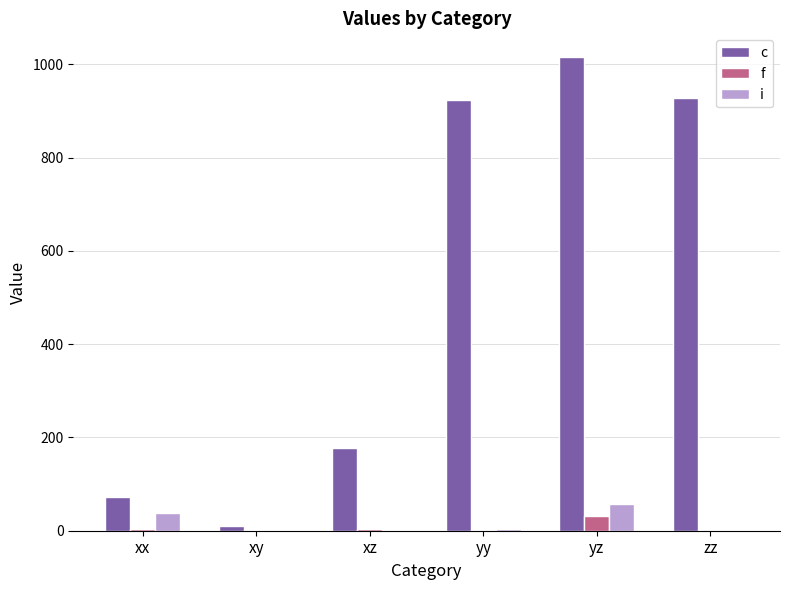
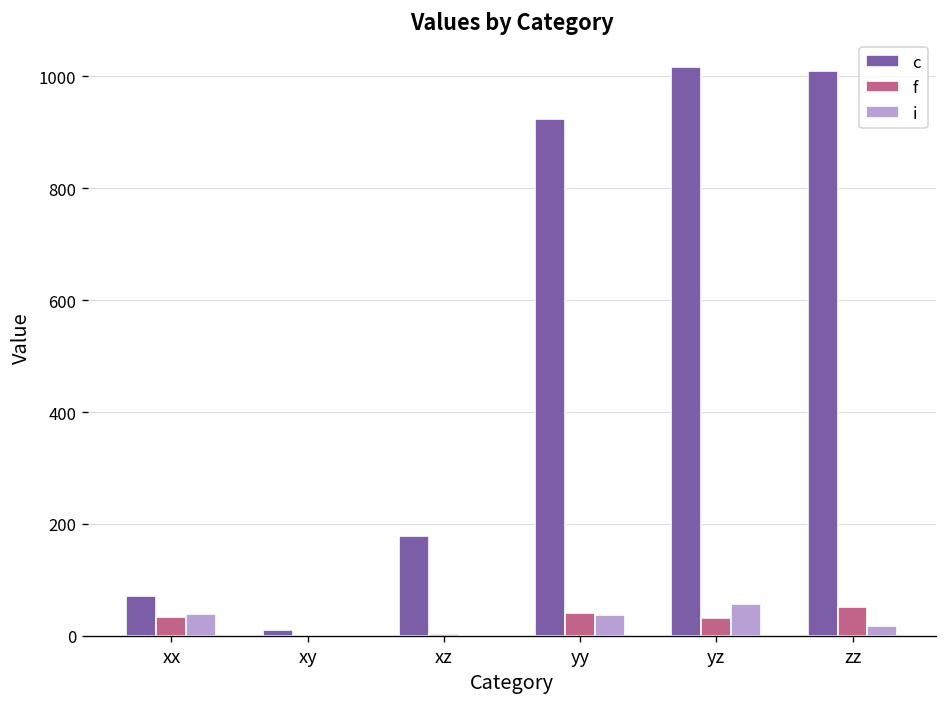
  {
    "c": {
      "xx": 70,
      "xy": 10,
      "xz": 180,
      "yy": 920,
      "yz": 1020,
-     "zz": 930
+     "zz": 1010
    },
    "f": {
-     "xx": 0,
-     "yy": 0,
+     "xx": 30,
+     "yy": 40,
      "yz": 30,
-     "zz": 0
+     "zz": 50
    },
    "i": {
      "xx": 40,
-     "yy": 0,
+     "yy": 40,
      "yz": 60,
-     "zz": 0
+     "zz": 20
    }
  }
